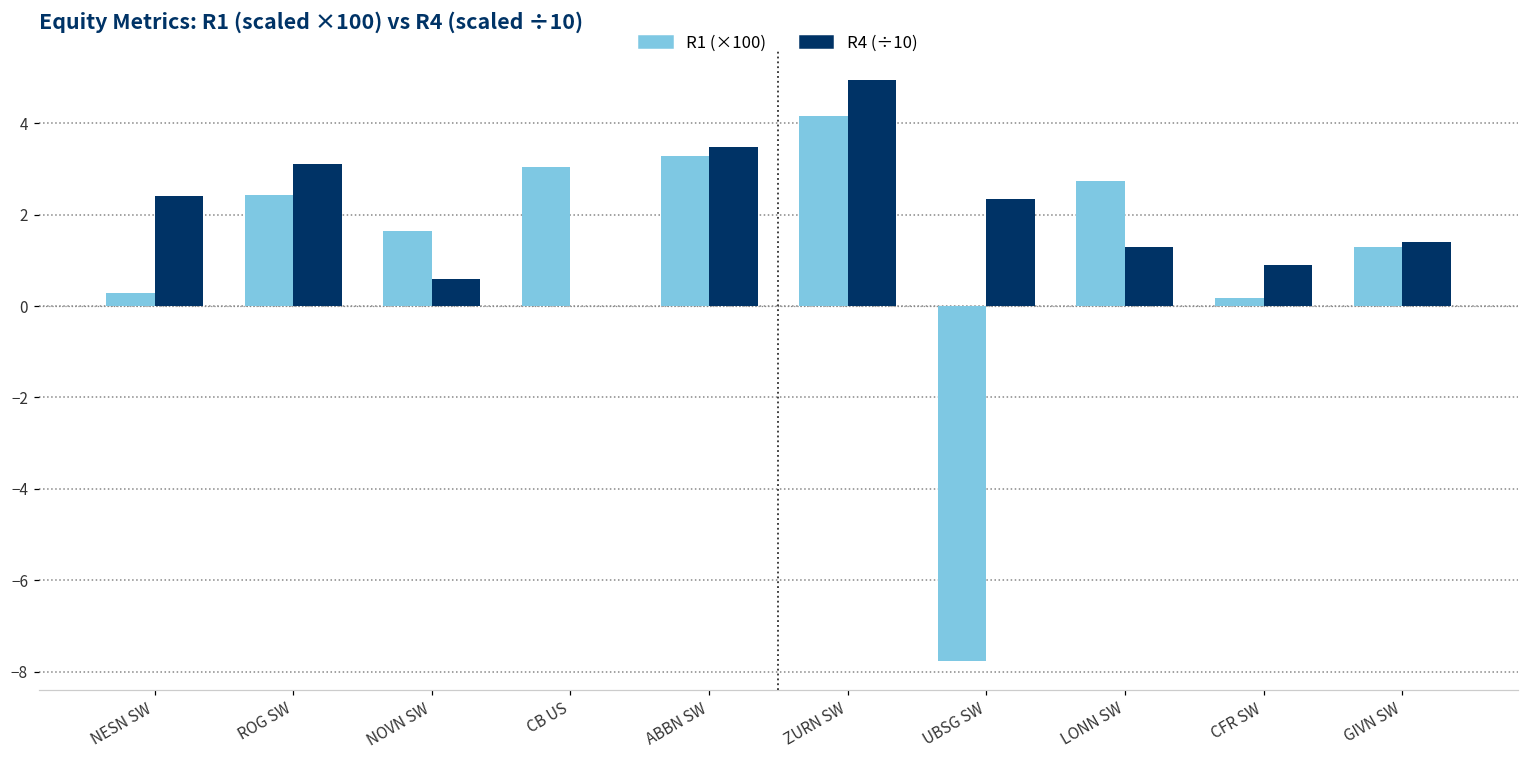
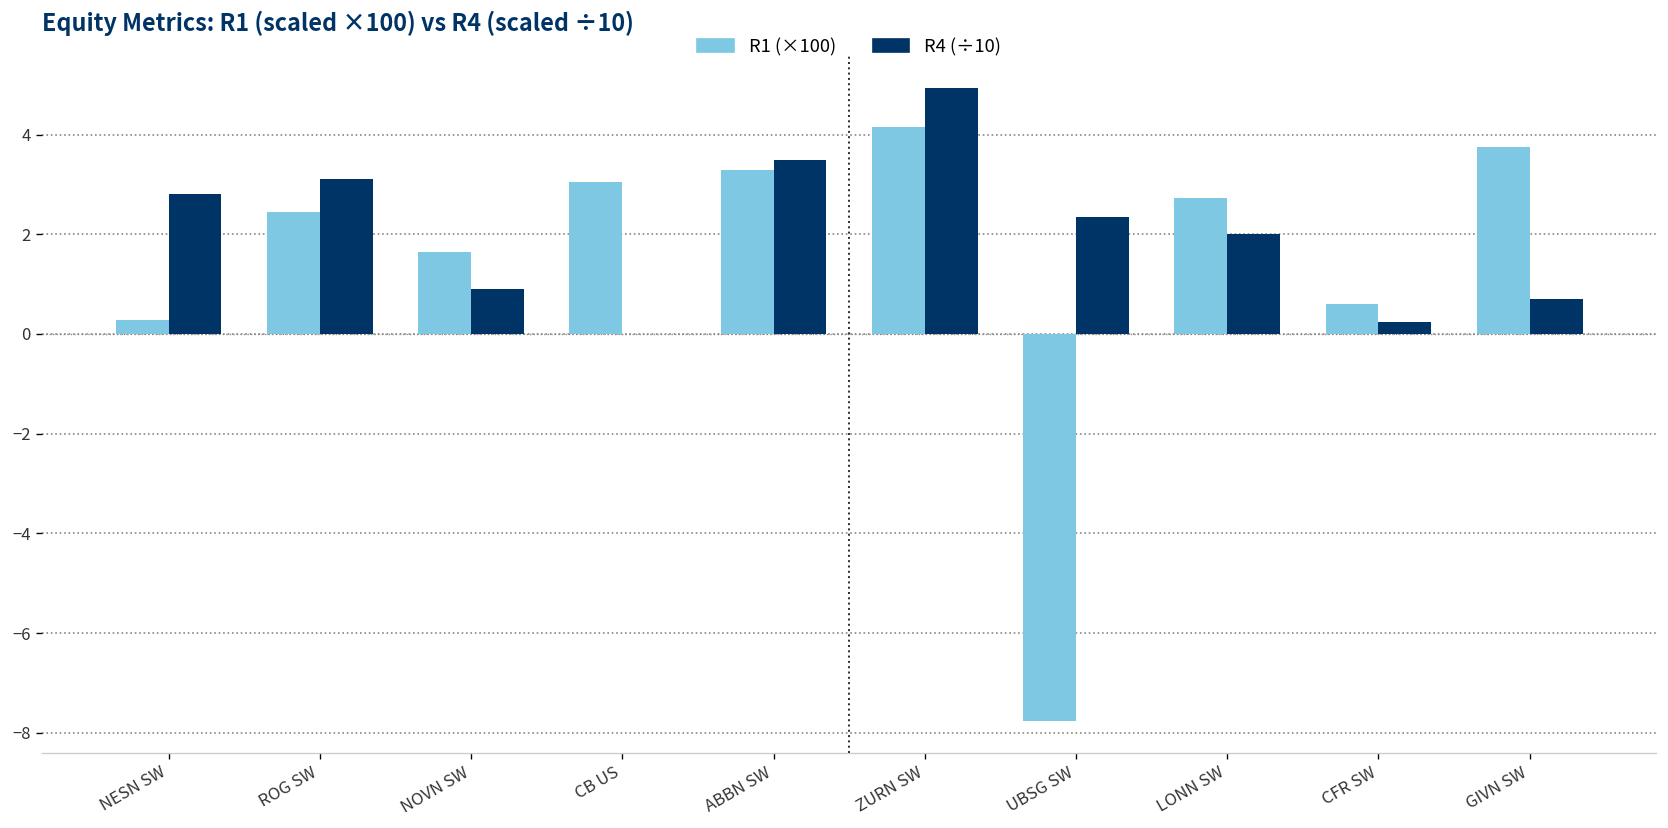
  {
    "R1 (×100)": {
      "NESN SW": 0.3,
      "ROG SW": 2.4,
      "NOVN SW": 1.6,
      "CB US": 3.0,
      "ABBN SW": 3.3,
      "ZURN SW": 4.1,
      "UBSG SW": -7.8,
      "LONN SW": 2.7,
-     "CFR SW": 0.2,
-     "GIVN SW": 1.3
+     "CFR SW": 0.6,
+     "GIVN SW": 3.7
    },
    "R4 (÷10)": {
-     "NESN SW": 2.4,
+     "NESN SW": 2.8,
      "ROG SW": 3.1,
-     "NOVN SW": 0.6,
+     "NOVN SW": 0.9,
      "CB US": 0.0,
      "ABBN SW": 3.5,
      "ZURN SW": 4.9,
      "UBSG SW": 2.3,
-     "LONN SW": 1.3,
-     "CFR SW": 0.9,
-     "GIVN SW": 1.4
+     "LONN SW": 2.0,
+     "CFR SW": 0.2,
+     "GIVN SW": 0.7
    }
  }
